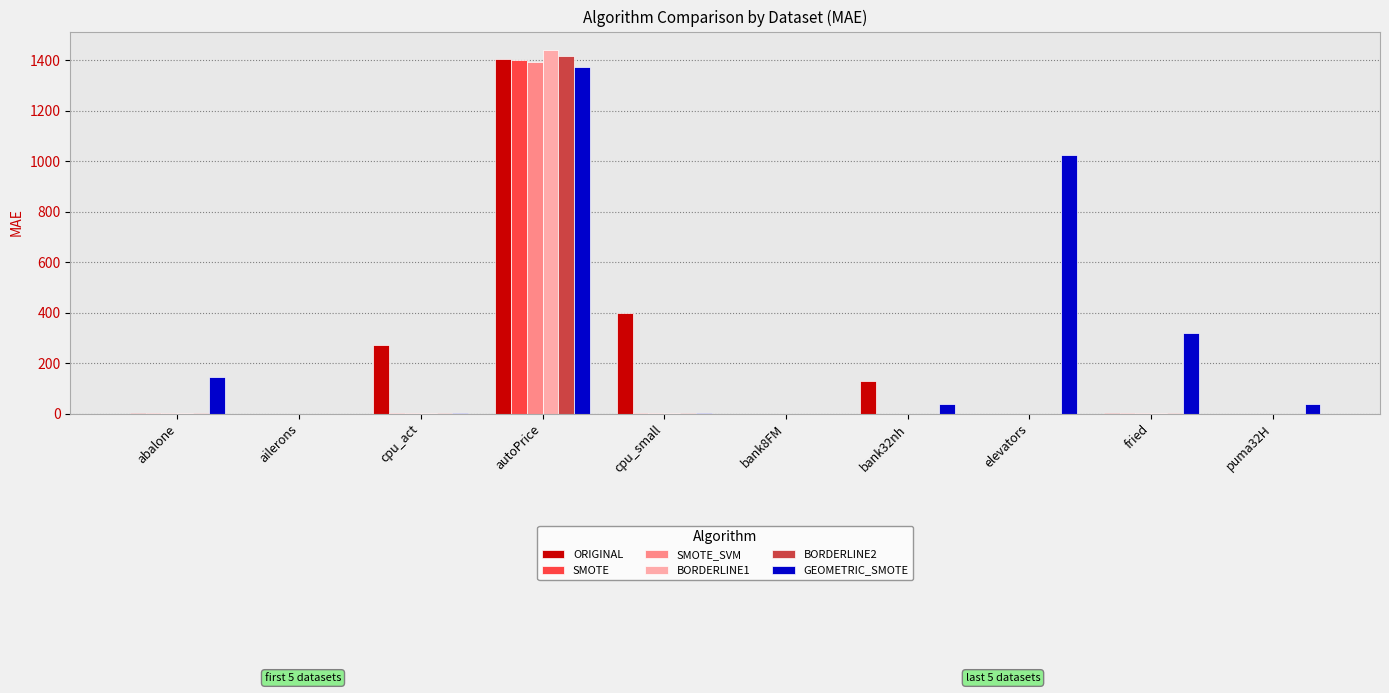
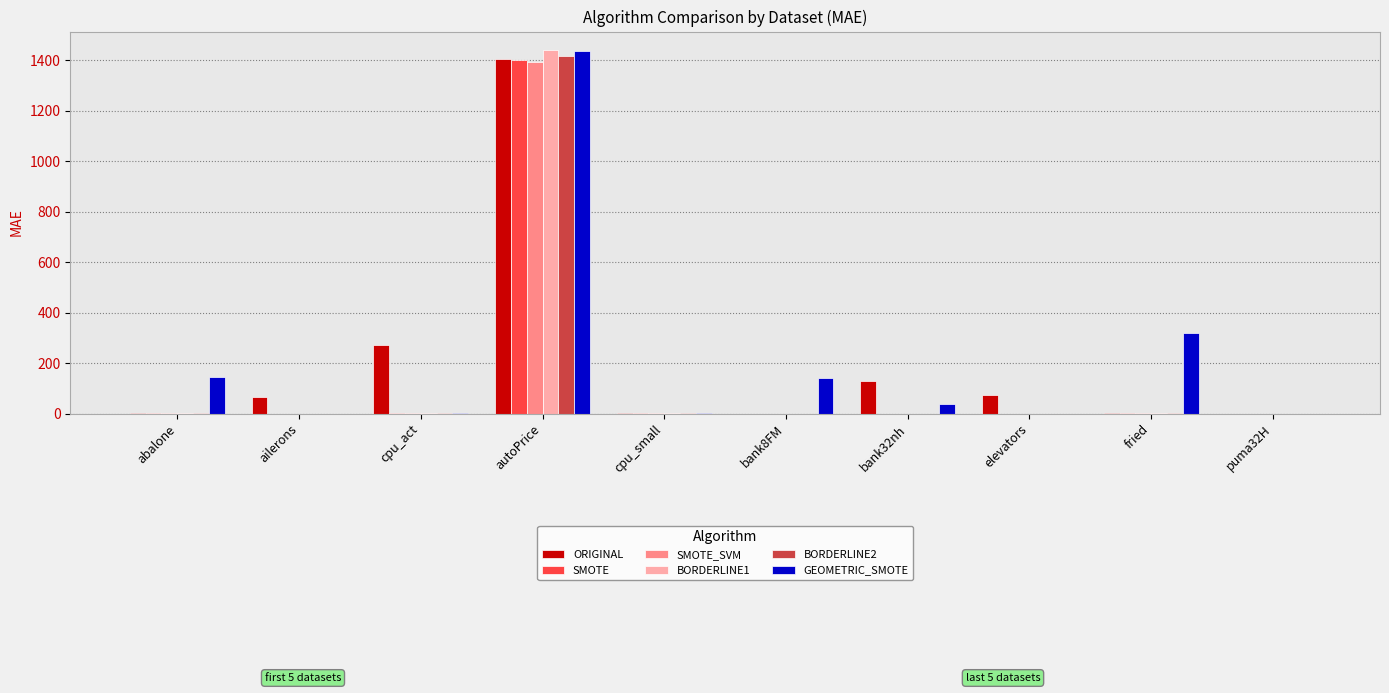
  {
    "ORIGINAL": {
-     "ailerons": 0,
+     "ailerons": 60,
      "cpu_act": 270,
      "autoPrice": 1400,
-     "cpu_small": 400,
+     "cpu_small": 0,
      "bank32nh": 130,
-     "elevators": 0
+     "elevators": 80
    },
    "GEOMETRIC_SMOTE": {
      "abalone": 140,
-     "autoPrice": 1370,
-     "bank8FM": 0,
+     "autoPrice": 1440,
+     "bank8FM": 140,
      "bank32nh": 40,
-     "elevators": 1020,
+     "elevators": 0,
      "fried": 320,
-     "puma32H": 40
+     "puma32H": 0
    }
  }
